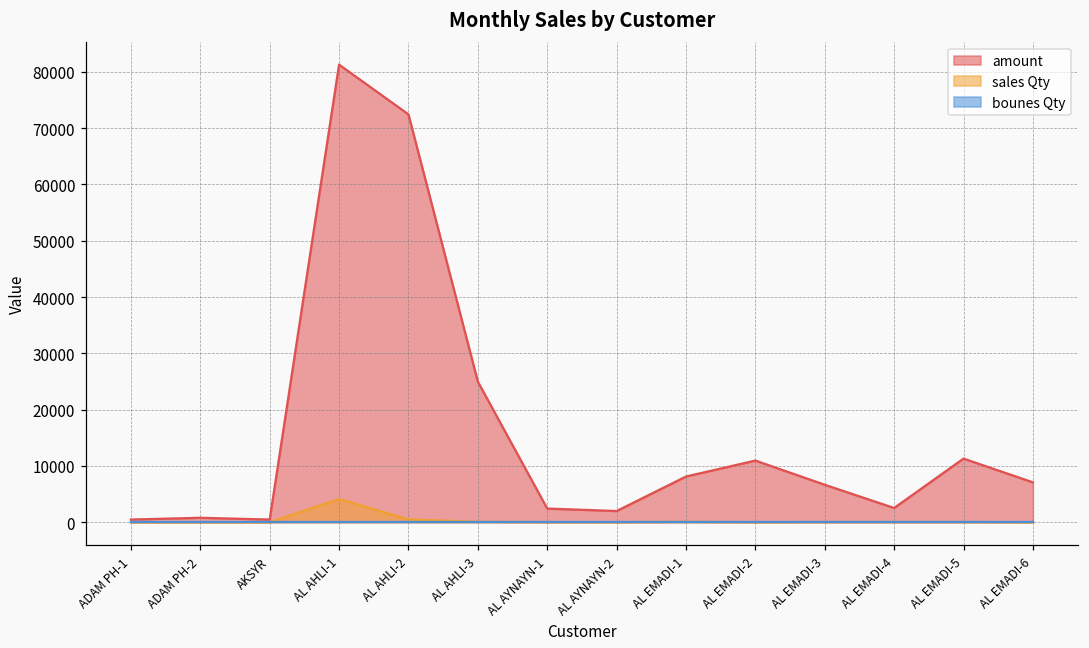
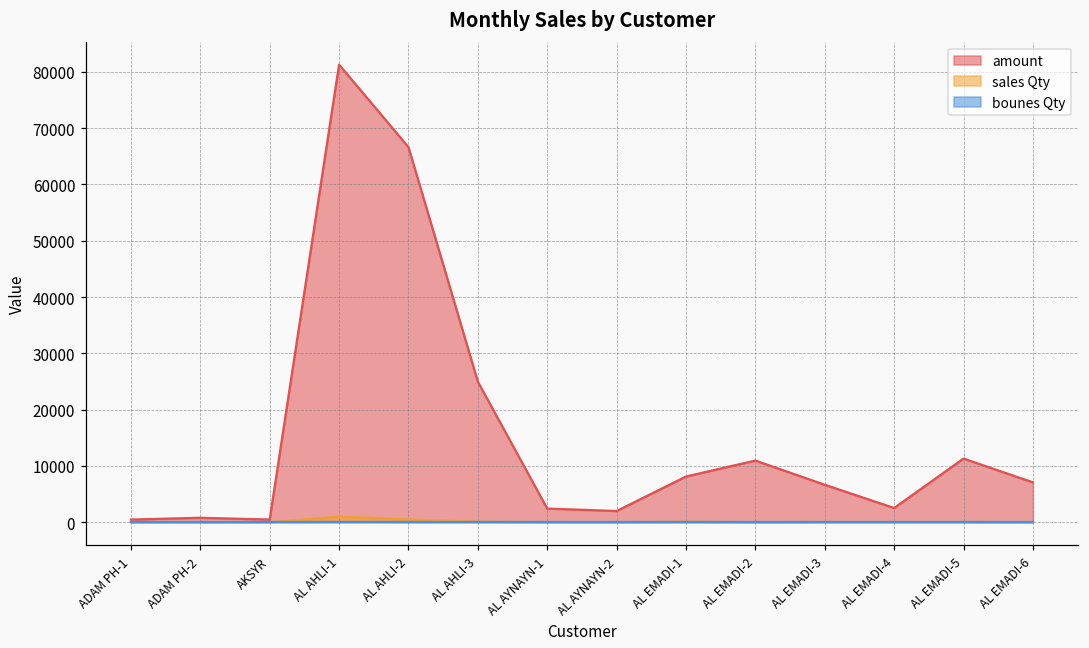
  {
    "amount": {
      "ADAM PH-2": 1000,
      "AL AHLI-1": 81000,
-     "AL AHLI-2": 72000,
+     "AL AHLI-2": 67000,
      "AL AHLI-3": 25000,
      "AL AYNAYN-1": 2000,
      "AL AYNAYN-2": 2000,
      "AL EMADI-1": 8000,
      "AL EMADI-2": 11000,
      "AL EMADI-3": 7000,
      "AL EMADI-4": 3000,
      "AL EMADI-5": 11000,
      "AL EMADI-6": 7000
    },
    "sales Qty": {
-     "AL AHLI-1": 4000
+     "AL AHLI-1": 1000
    },
    "bounes Qty": {
      "AL AHLI-1": 0
    }
  }
